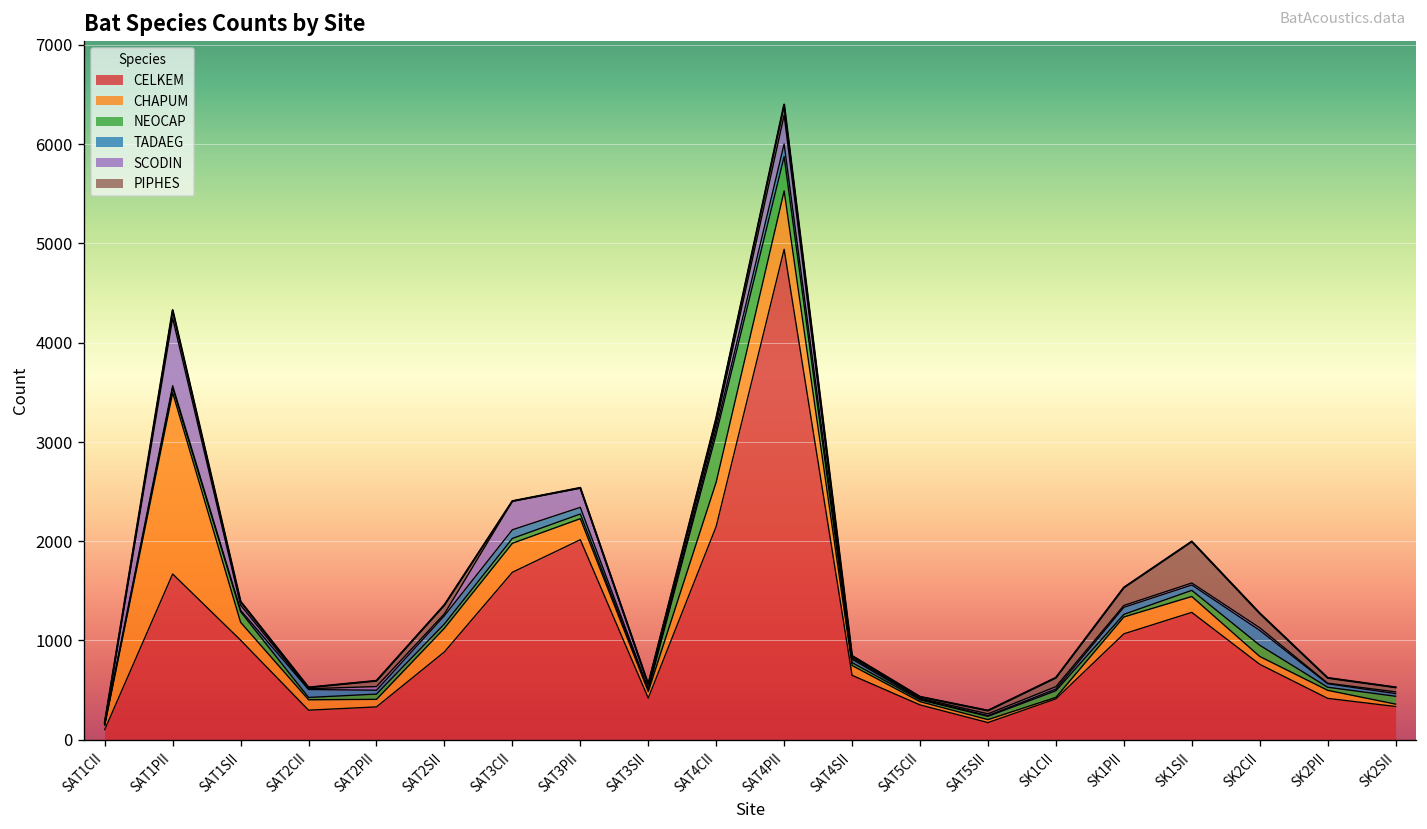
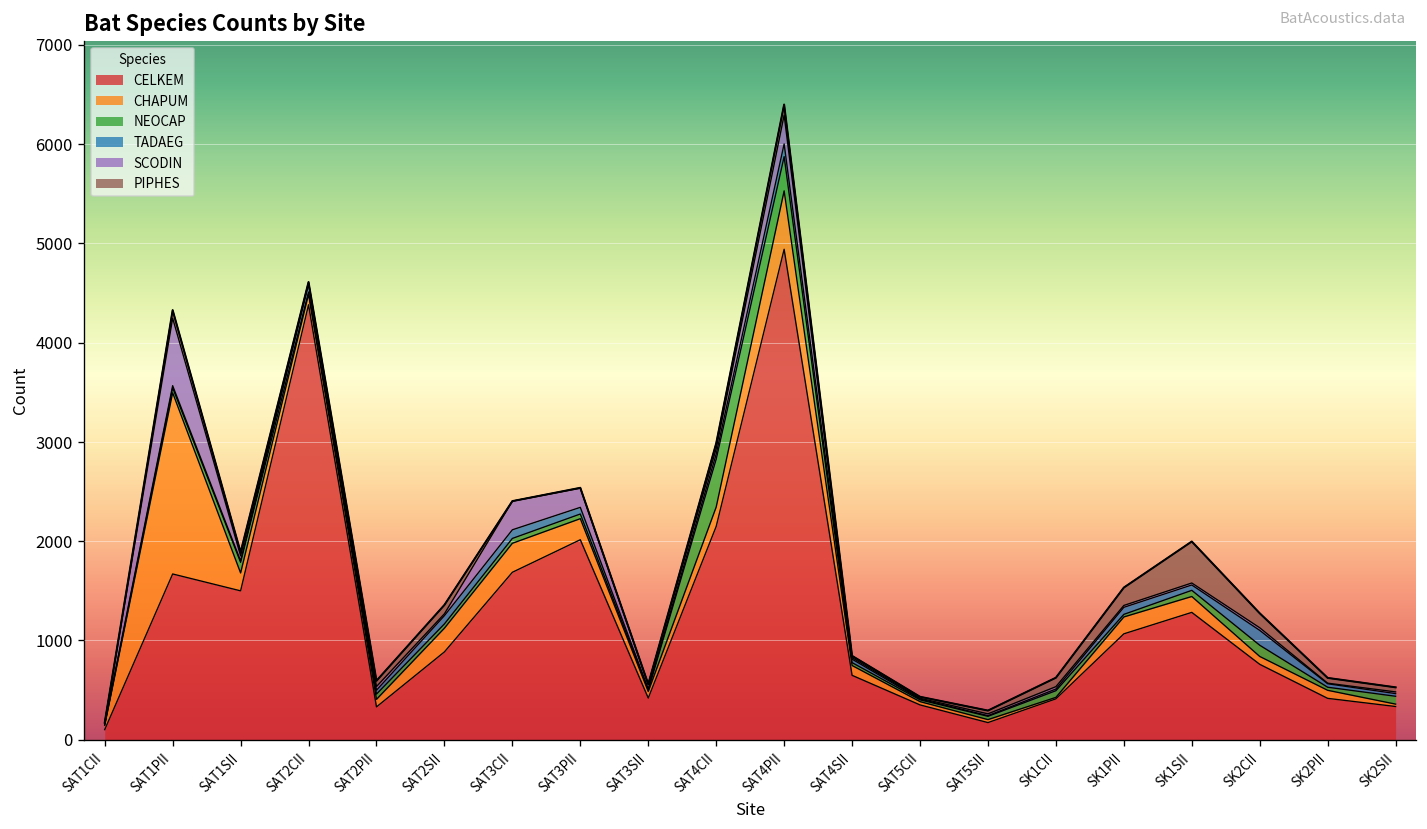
  {
    "CELKEM": {
      "SAT1CII": 100,
      "SAT1PII": 1700,
-     "SAT1SII": 1000,
-     "SAT2CII": 300,
+     "SAT1SII": 1500,
+     "SAT2CII": 4400,
      "SAT2PII": 300,
      "SAT2SII": 900,
      "SAT3CII": 1700,
      "SAT3PII": 2000,
      "SAT3SII": 400,
      "SAT4CII": 2100,
      "SAT4PII": 4900,
      "SAT4SII": 600,
      "SAT5CII": 400,
      "SK1PII": 1100,
      "SK1SII": 1300,
      "SK2CII": 800,
      "SK2PII": 400
    },
    "CHAPUM": {
      "SAT1PII": 1800,
      "SAT1SII": 200,
      "SAT2PII": 100,
      "SAT2SII": 200,
      "SAT3CII": 300,
      "SAT3PII": 200,
-     "SAT4CII": 400,
+     "SAT4CII": 200,
      "SAT4PII": 600,
      "SK1SII": 200,
      "SK2CII": 100
    },
    "NEOCAP": {
      "SAT2PII": 100,
      "SAT2SII": 0,
      "SAT3CII": 0,
      "SAT3PII": 0,
      "SAT4CII": 500,
      "SAT4PII": 300,
      "SK1SII": 100,
      "SK2CII": 100
    },
    "TADAEG": {
      "SAT2PII": 0,
      "SAT3CII": 100,
      "SAT3PII": 100,
      "SAT4CII": 100,
      "SAT4PII": 100
    },
    "SCODIN": {
      "SAT1PII": 700,
      "SAT1SII": 100,
      "SAT2PII": 0,
      "SAT4CII": 100,
      "SAT4PII": 300
    },
    "PIPHES": {
      "SAT1PII": 100,
      "SAT1SII": 0,
      "SAT2PII": 100,
      "SAT2SII": 100,
      "SAT4CII": 100,
      "SAT4PII": 100,
      "SAT5SII": 0,
      "SK1CII": 100,
      "SK1PII": 200,
      "SK1SII": 400,
      "SK2CII": 100,
      "SK2PII": 100,
      "SK2SII": 0
    }
  }
